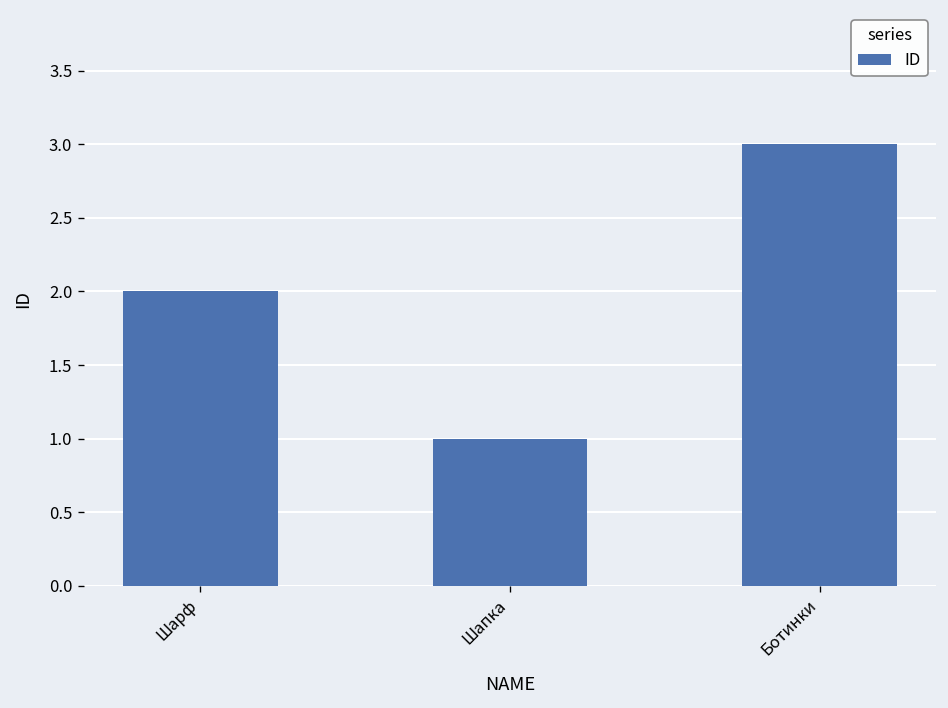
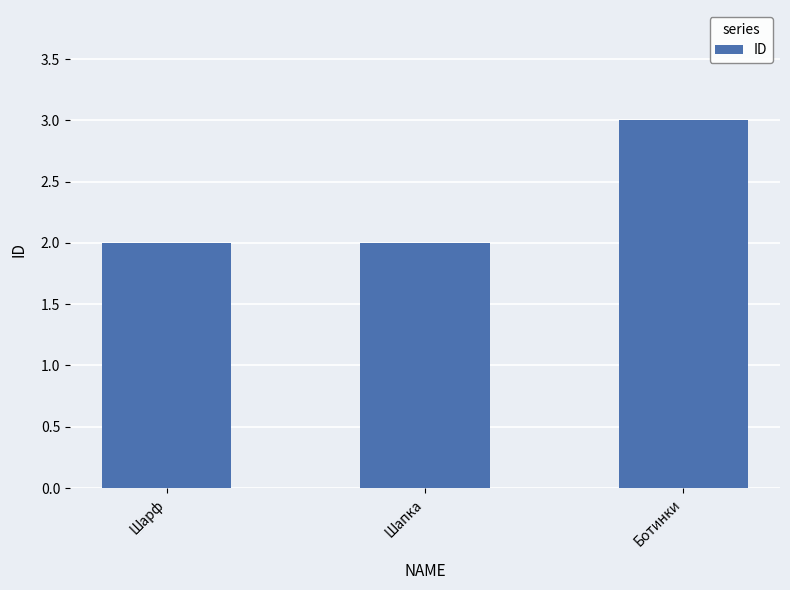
  {
    "Шарф": 2,
-   "Шапка": 1,
+   "Шапка": 2,
    "Ботинки": 3
  }
